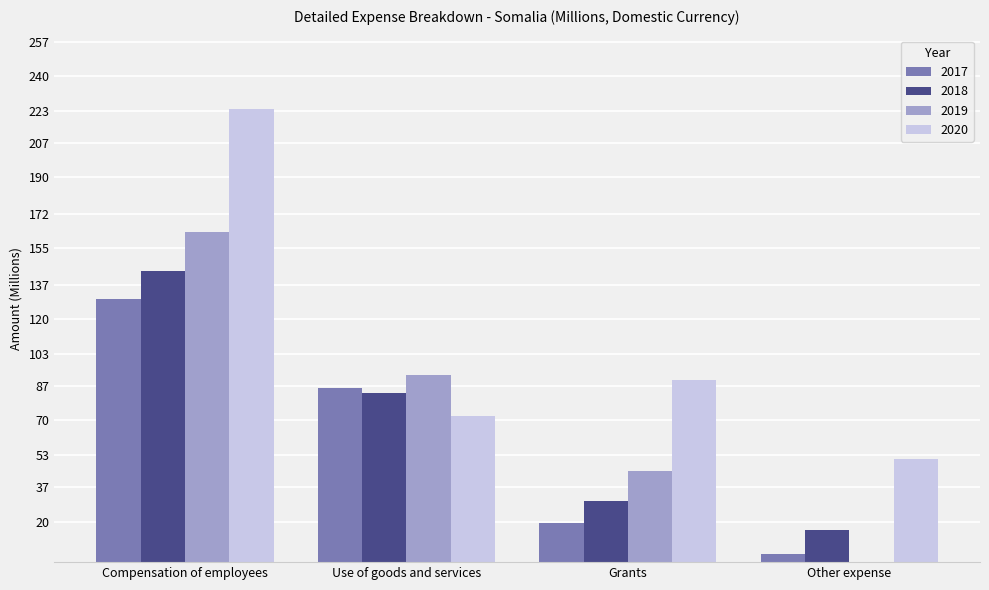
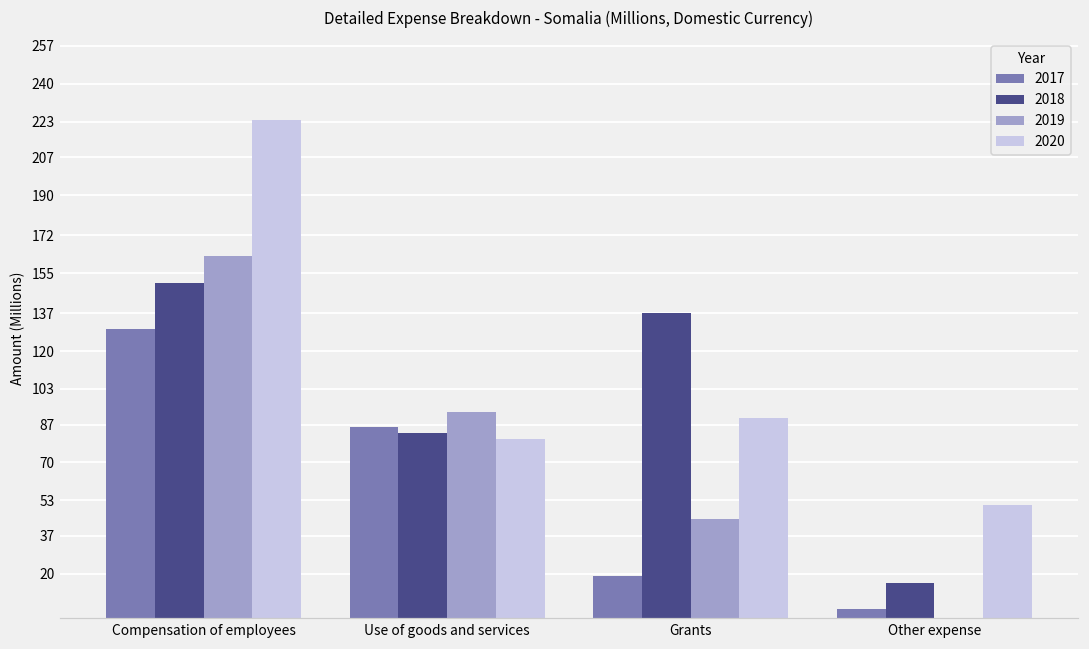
  {
    "2018": {
-     "Compensation of employees": 144,
+     "Compensation of employees": 150,
      "Use of goods and services": 83,
-     "Grants": 30,
+     "Grants": 137,
      "Other expense": 16
    },
    "2020": {
      "Compensation of employees": 224,
-     "Use of goods and services": 72,
+     "Use of goods and services": 80,
      "Grants": 90,
      "Other expense": 51
    }
  }
